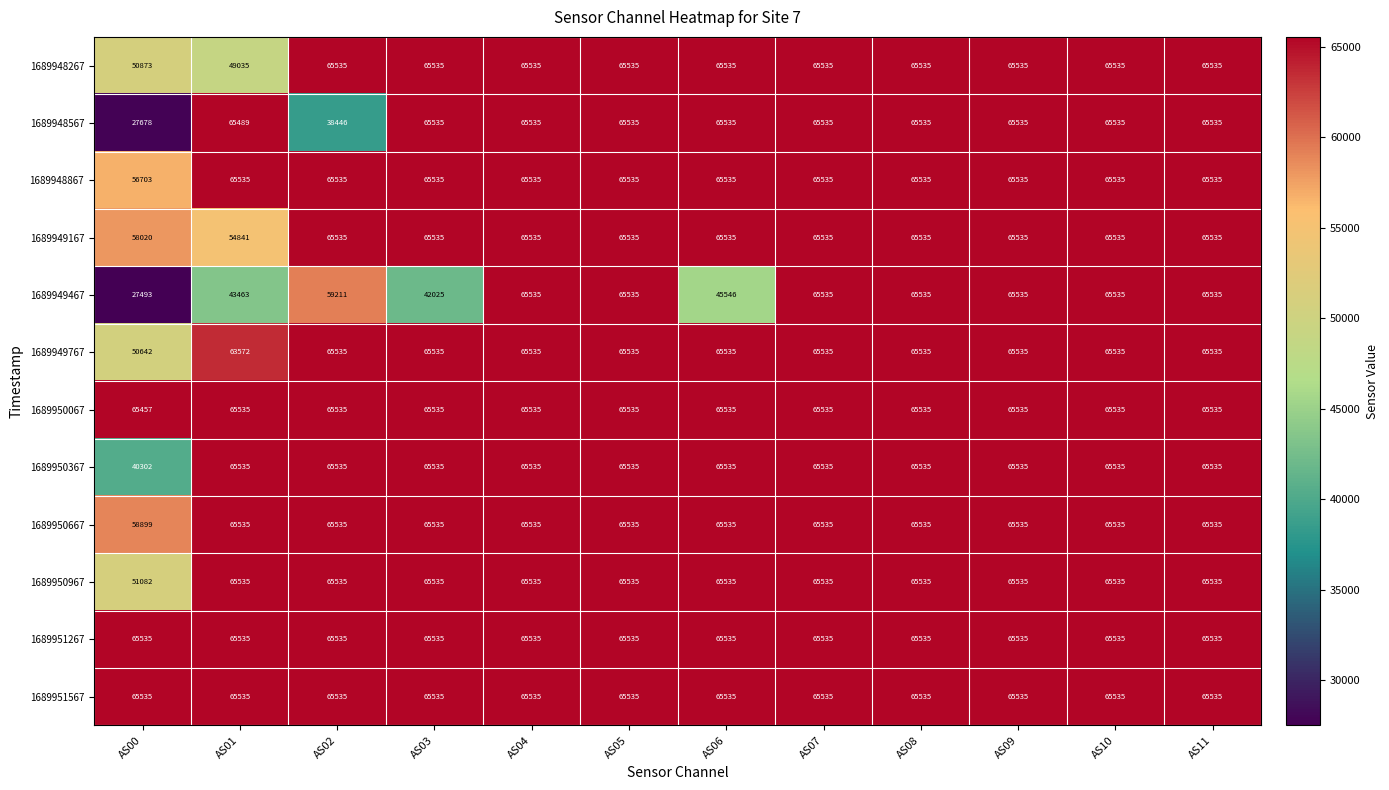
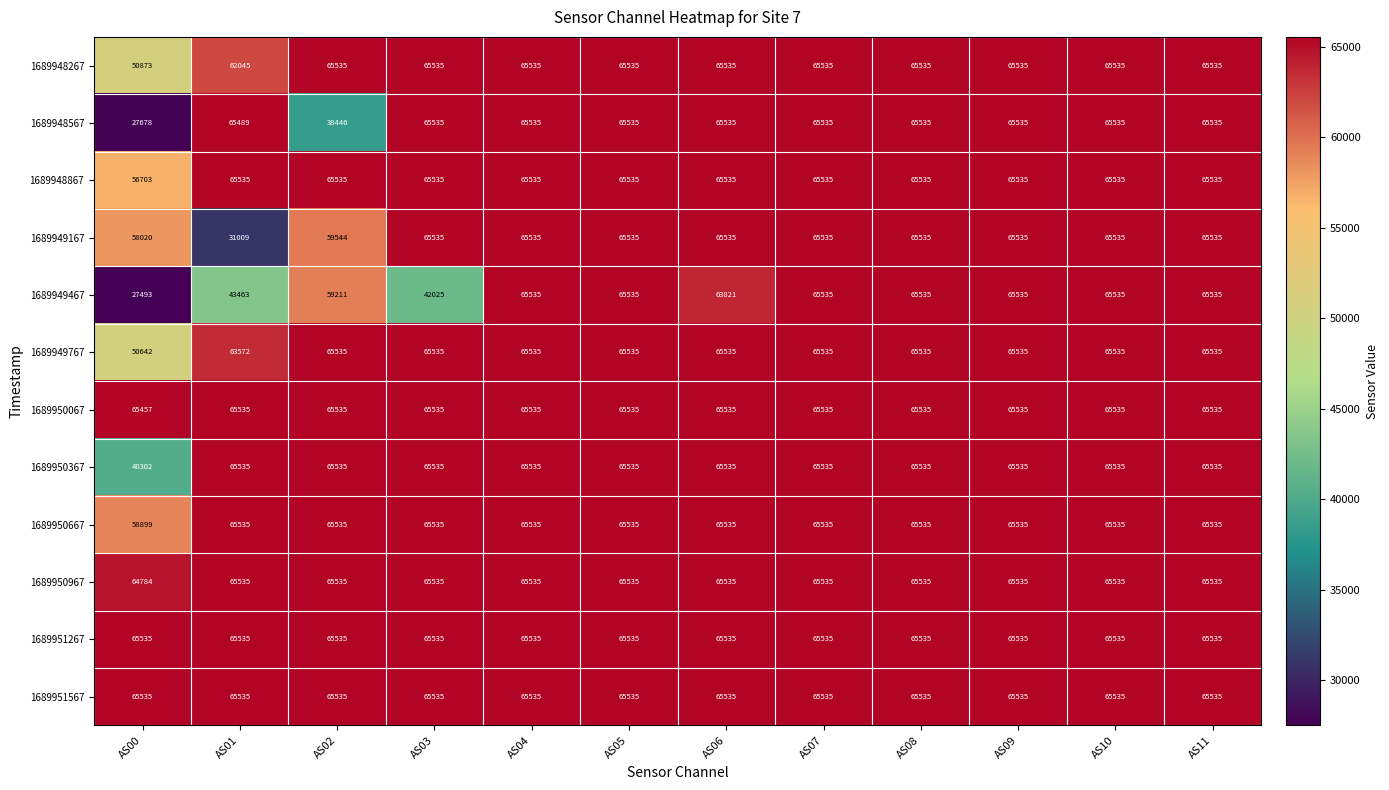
  {
    "1689948267": {
      "AS00": 50873,
-     "AS01": 49035,
+     "AS01": 62045,
      "AS02": 65535,
      "AS03": 65535,
      "AS04": 65535,
      "AS05": 65535,
      "AS06": 65535,
      "AS07": 65535,
      "AS08": 65535,
      "AS09": 65535,
      "AS10": 65535,
      "AS11": 65535
    },
    "1689948567": {
      "AS00": 27678,
      "AS01": 65489,
      "AS02": 38446,
      "AS03": 65535,
      "AS04": 65535,
      "AS05": 65535,
      "AS06": 65535,
      "AS07": 65535,
      "AS08": 65535,
      "AS09": 65535,
      "AS10": 65535,
      "AS11": 65535
    },
    "1689948867": {
      "AS00": 56703,
      "AS01": 65535,
      "AS02": 65535,
      "AS03": 65535,
      "AS04": 65535,
      "AS05": 65535,
      "AS06": 65535,
      "AS07": 65535,
      "AS08": 65535,
      "AS09": 65535,
      "AS10": 65535,
      "AS11": 65535
    },
    "1689949167": {
      "AS00": 58020,
-     "AS01": 54841,
-     "AS02": 65535,
+     "AS01": 31009,
+     "AS02": 59544,
      "AS03": 65535,
      "AS04": 65535,
      "AS05": 65535,
      "AS06": 65535,
      "AS07": 65535,
      "AS08": 65535,
      "AS09": 65535,
      "AS10": 65535,
      "AS11": 65535
    },
    "1689949467": {
      "AS00": 27493,
      "AS01": 43463,
      "AS02": 59211,
      "AS03": 42025,
      "AS04": 65535,
      "AS05": 65535,
-     "AS06": 45546,
+     "AS06": 63821,
      "AS07": 65535,
      "AS08": 65535,
      "AS09": 65535,
      "AS10": 65535,
      "AS11": 65535
    },
    "1689949767": {
      "AS00": 50642,
      "AS01": 63572,
      "AS02": 65535,
      "AS03": 65535,
      "AS04": 65535,
      "AS05": 65535,
      "AS06": 65535,
      "AS07": 65535,
      "AS08": 65535,
      "AS09": 65535,
      "AS10": 65535,
      "AS11": 65535
    },
    "1689950067": {
      "AS00": 65457,
      "AS01": 65535,
      "AS02": 65535,
      "AS03": 65535,
      "AS04": 65535,
      "AS05": 65535,
      "AS06": 65535,
      "AS07": 65535,
      "AS08": 65535,
      "AS09": 65535,
      "AS10": 65535,
      "AS11": 65535
    },
    "1689950367": {
      "AS00": 40302,
      "AS01": 65535,
      "AS02": 65535,
      "AS03": 65535,
      "AS04": 65535,
      "AS05": 65535,
      "AS06": 65535,
      "AS07": 65535,
      "AS08": 65535,
      "AS09": 65535,
      "AS10": 65535,
      "AS11": 65535
    },
    "1689950667": {
      "AS00": 58899,
      "AS01": 65535,
      "AS02": 65535,
      "AS03": 65535,
      "AS04": 65535,
      "AS05": 65535,
      "AS06": 65535,
      "AS07": 65535,
      "AS08": 65535,
      "AS09": 65535,
      "AS10": 65535,
      "AS11": 65535
    },
    "1689950967": {
-     "AS00": 51082,
+     "AS00": 64784,
      "AS01": 65535,
      "AS02": 65535,
      "AS03": 65535,
      "AS04": 65535,
      "AS05": 65535,
      "AS06": 65535,
      "AS07": 65535,
      "AS08": 65535,
      "AS09": 65535,
      "AS10": 65535,
      "AS11": 65535
    },
    "1689951267": {
      "AS00": 65535,
      "AS01": 65535,
      "AS02": 65535,
      "AS03": 65535,
      "AS04": 65535,
      "AS05": 65535,
      "AS06": 65535,
      "AS07": 65535,
      "AS08": 65535,
      "AS09": 65535,
      "AS10": 65535,
      "AS11": 65535
    },
    "1689951567": {
      "AS00": 65535,
      "AS01": 65535,
      "AS02": 65535,
      "AS03": 65535,
      "AS04": 65535,
      "AS05": 65535,
      "AS06": 65535,
      "AS07": 65535,
      "AS08": 65535,
      "AS09": 65535,
      "AS10": 65535,
      "AS11": 65535
    }
  }
